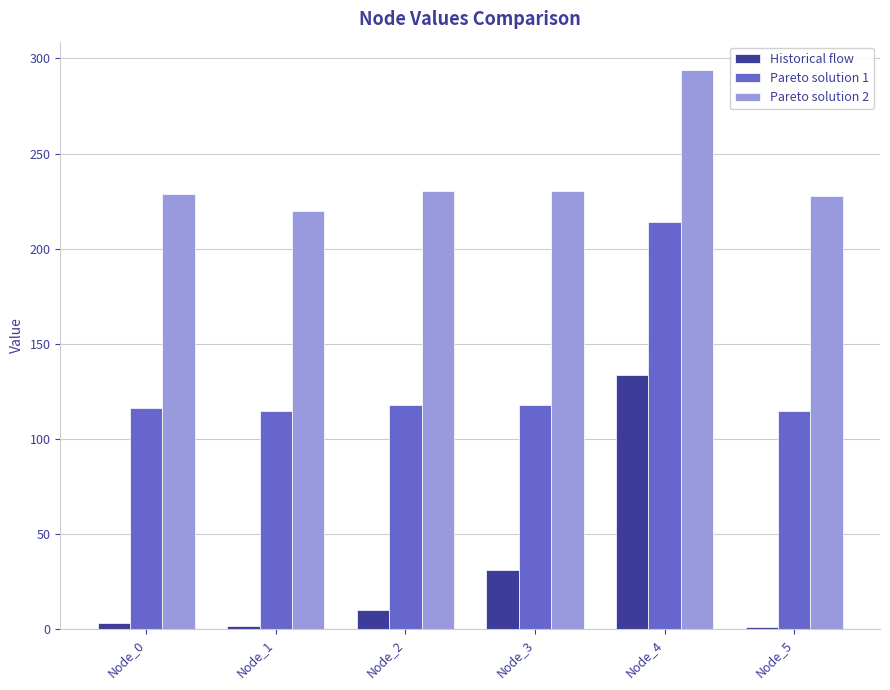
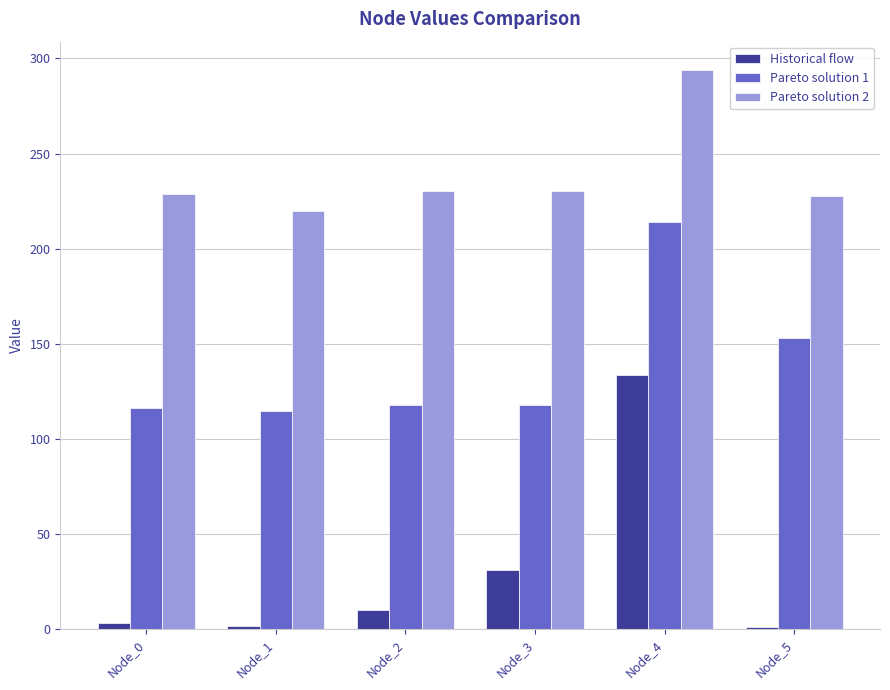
  {
    "Historical flow": {
      "Node_0": 3,
      "Node_1": 2,
      "Node_2": 10,
      "Node_3": 31,
      "Node_4": 134
    },
    "Pareto solution 1": {
      "Node_0": 116,
      "Node_1": 115,
      "Node_2": 118,
      "Node_3": 118,
      "Node_4": 214,
-     "Node_5": 115
+     "Node_5": 153
    },
    "Pareto solution 2": {
      "Node_0": 229,
      "Node_1": 220,
      "Node_2": 230,
      "Node_3": 230,
      "Node_4": 294,
      "Node_5": 228
    }
  }
